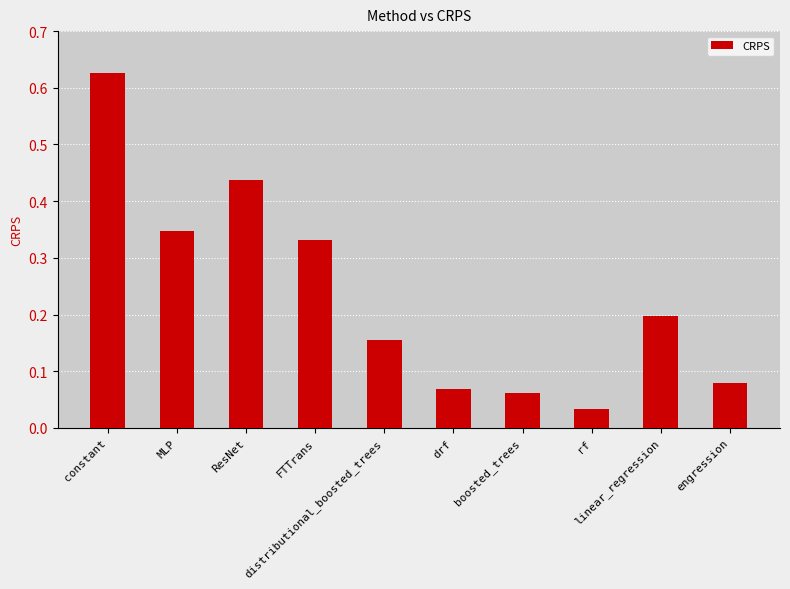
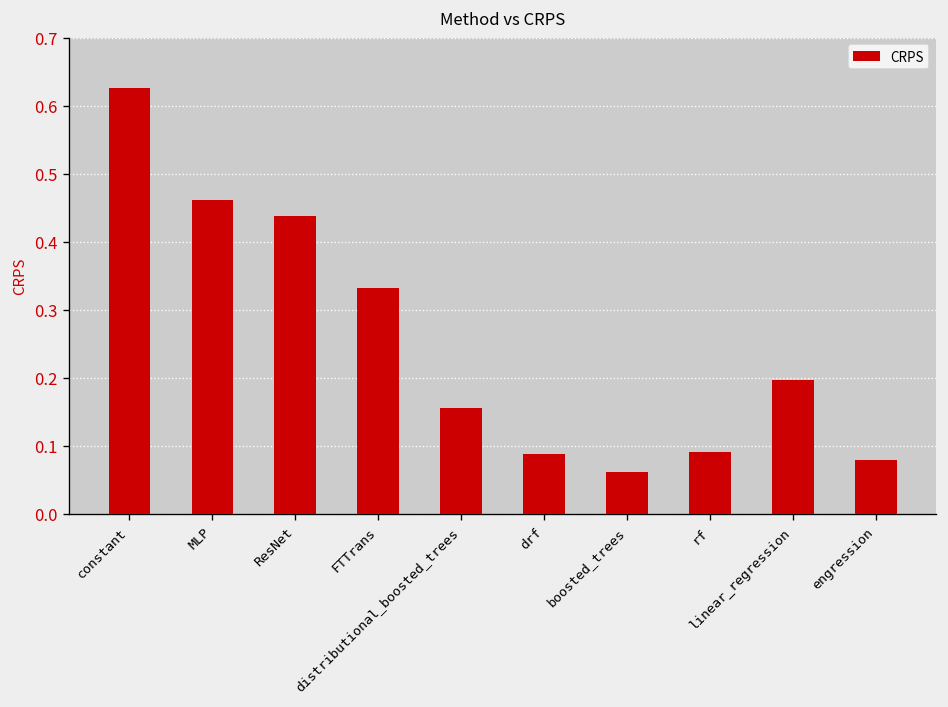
  {
    "constant": 0.63,
-   "MLP": 0.35,
+   "MLP": 0.46,
    "ResNet": 0.44,
    "FTTrans": 0.33,
    "distributional_boosted_trees": 0.16,
-   "drf": 0.07,
+   "drf": 0.09,
    "boosted_trees": 0.06,
-   "rf": 0.03,
+   "rf": 0.09,
    "linear_regression": 0.20,
    "engression": 0.08
  }
